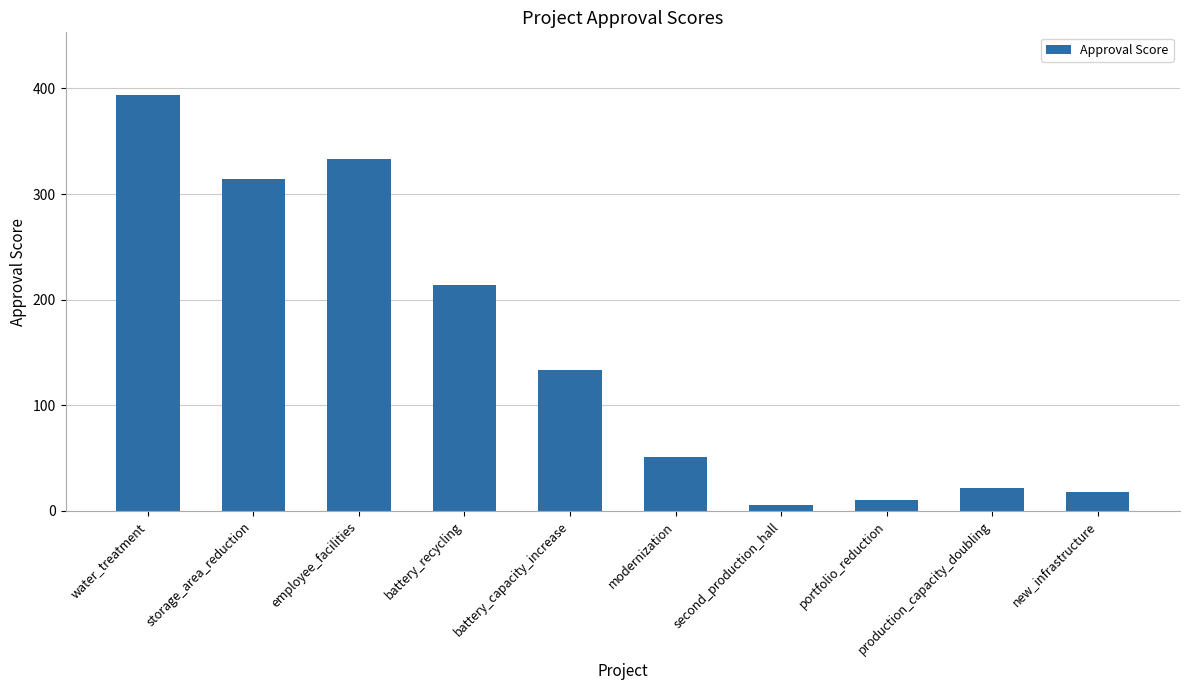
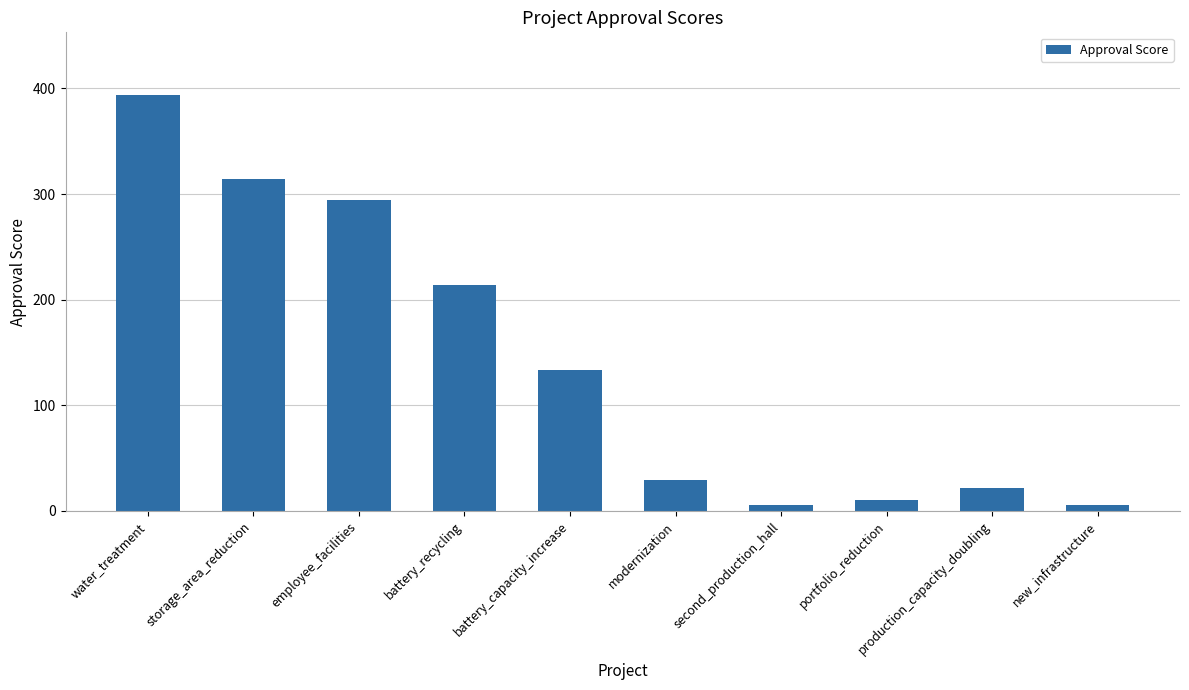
  {
    "water_treatment": 394,
    "storage_area_reduction": 314,
-   "employee_facilities": 333,
+   "employee_facilities": 294,
    "battery_recycling": 214,
    "battery_capacity_increase": 133,
-   "modernization": 51,
+   "modernization": 29,
    "second_production_hall": 6,
    "portfolio_reduction": 10,
    "production_capacity_doubling": 22,
-   "new_infrastructure": 18
+   "new_infrastructure": 6
  }
